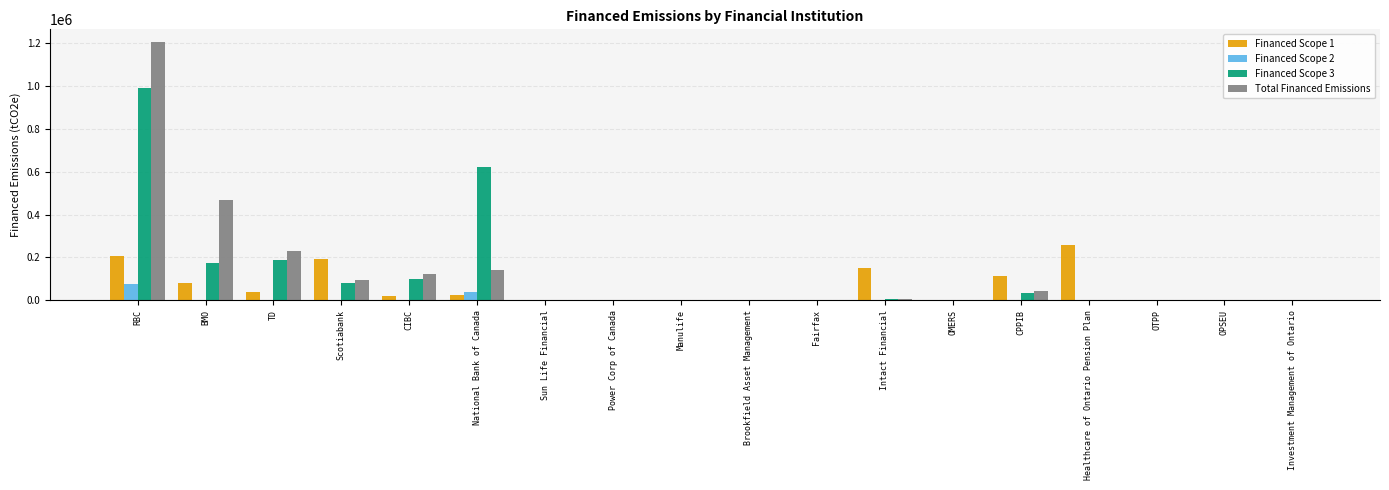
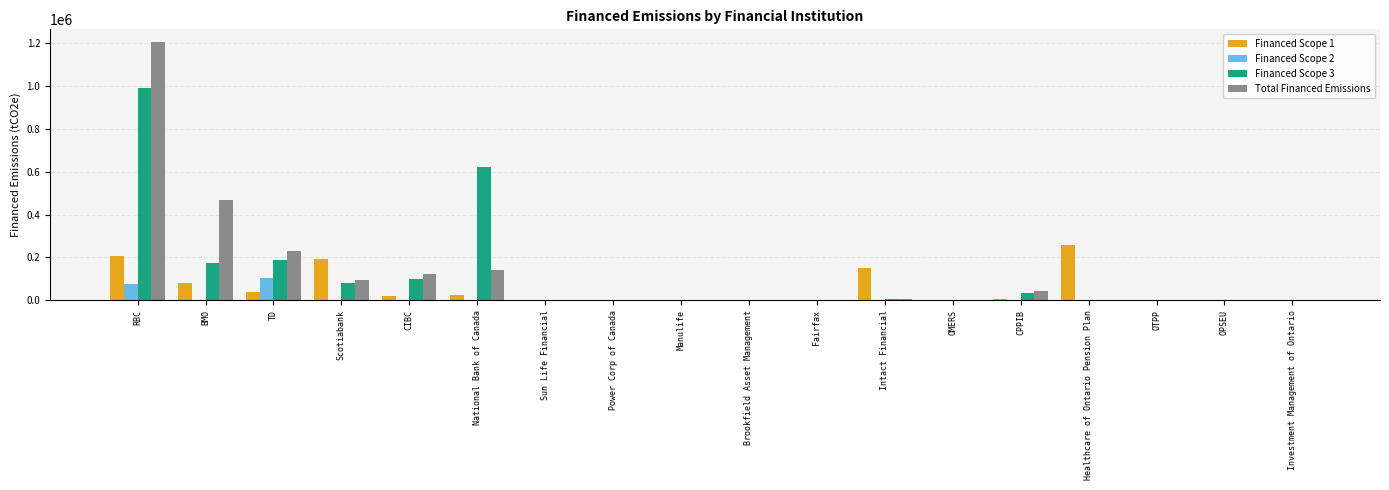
  {
    "Financed Scope 1": {
      "RBC": 210000,
      "BMO": 80000,
      "TD": 40000,
      "Scotiabank": 190000,
      "CIBC": 20000,
      "National Bank of Canada": 20000,
      "Sun Life Financial": 0,
      "Power Corp of Canada": 0,
      "Manulife": 0,
      "Brookfield Asset Management": 0,
      "Fairfax": 0,
      "Intact Financial": 150000,
      "OMERS": 0,
-     "CPPIB": 110000,
+     "CPPIB": 10000,
      "Healthcare of Ontario Pension Plan": 260000,
      "OTPP": 0,
      "OPSEU": 0,
      "Investment Management of Ontario": 0
    },
    "Financed Scope 2": {
      "RBC": 70000,
-     "TD": 0,
-     "National Bank of Canada": 40000,
+     "TD": 100000,
+     "National Bank of Canada": 0,
      "Sun Life Financial": 0,
      "Power Corp of Canada": 0,
      "Manulife": 0,
      "Brookfield Asset Management": 0,
      "Fairfax": 0,
      "OMERS": 0,
      "OTPP": 0,
      "OPSEU": 0,
      "Investment Management of Ontario": 0
    },
    "Financed Scope 3": {
      "RBC": 990000,
      "BMO": 180000,
      "TD": 190000,
      "Scotiabank": 80000,
      "CIBC": 100000,
      "National Bank of Canada": 620000,
      "Sun Life Financial": 0,
      "Power Corp of Canada": 0,
      "Manulife": 0,
      "Brookfield Asset Management": 0,
      "Fairfax": 0,
      "OMERS": 0,
      "CPPIB": 30000,
      "OTPP": 0,
      "OPSEU": 0,
      "Investment Management of Ontario": 0
    },
    "Total Financed Emissions": {
      "RBC": 1200000,
      "BMO": 470000,
      "TD": 230000,
      "Scotiabank": 100000,
      "CIBC": 120000,
      "National Bank of Canada": 140000,
      "Sun Life Financial": 0,
      "Power Corp of Canada": 0,
      "Manulife": 0,
      "Brookfield Asset Management": 0,
      "Fairfax": 0,
      "OMERS": 0,
      "CPPIB": 40000,
      "OTPP": 0,
      "OPSEU": 0,
      "Investment Management of Ontario": 0
    }
  }
